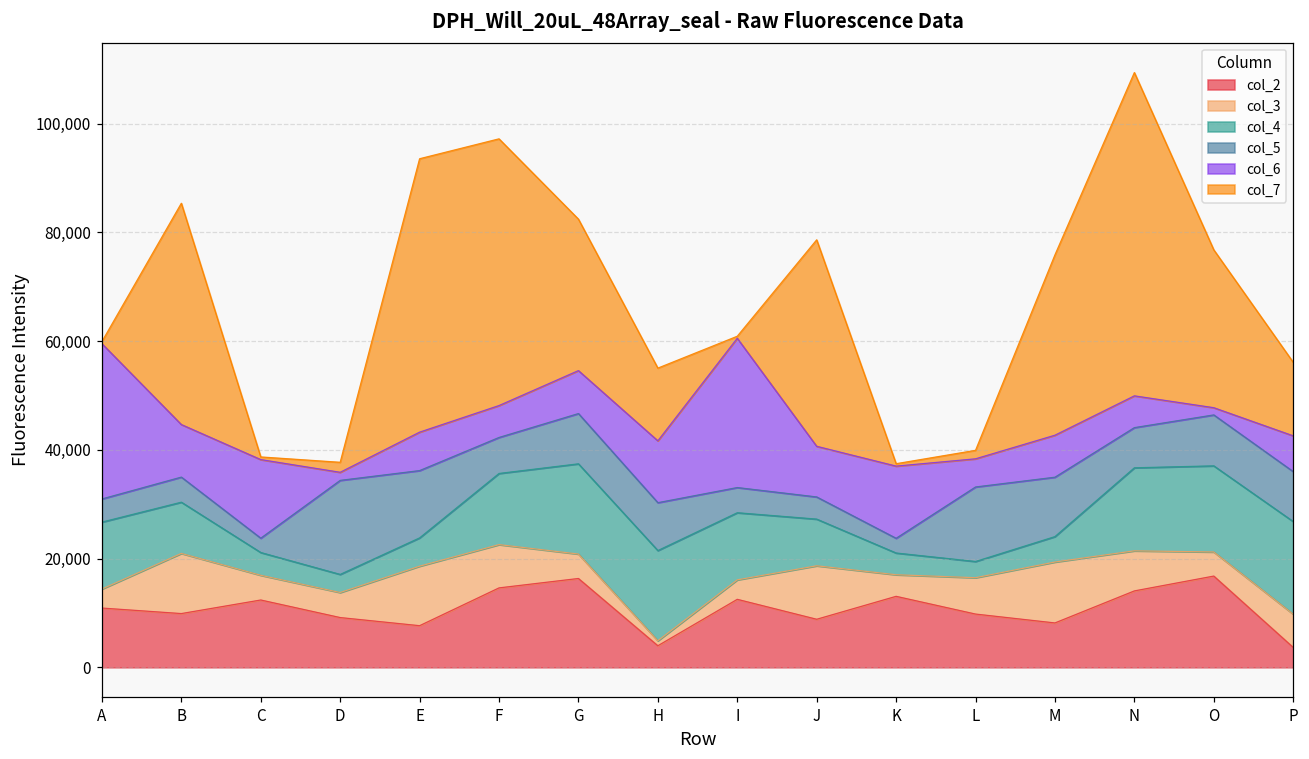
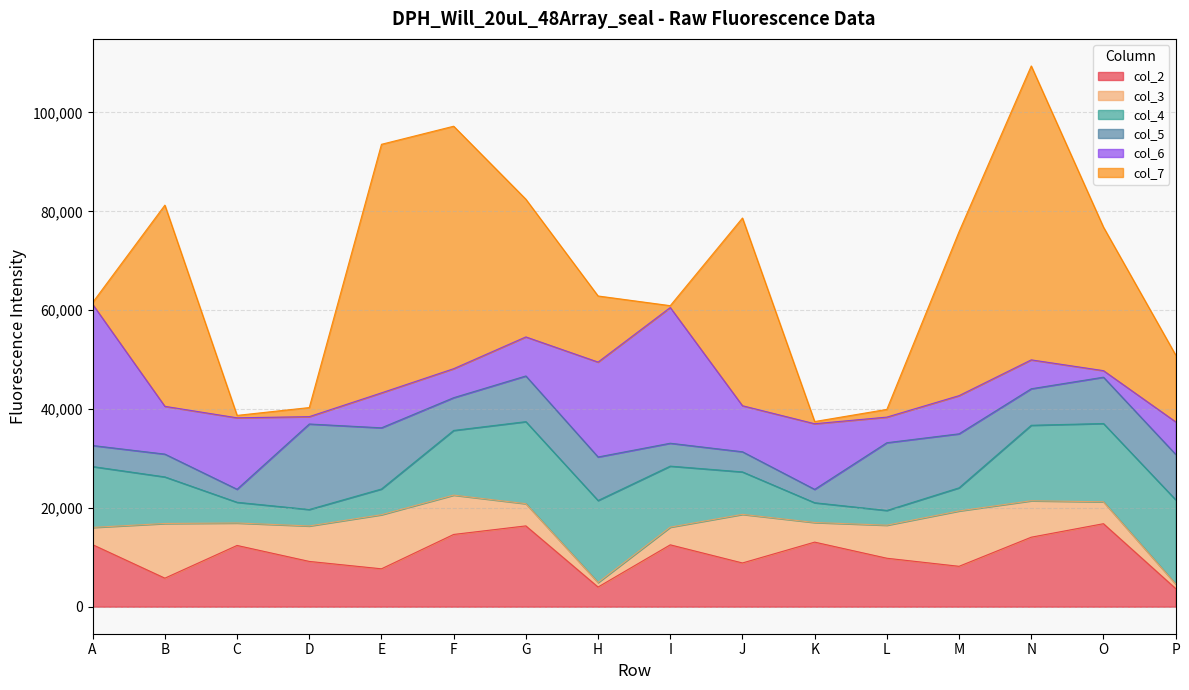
  {
    "col_2": {
-     "A": "11,000",
-     "B": "10,000",
+     "A": "13,000",
+     "B": "6,000",
      "C": "12,000",
      "D": "9,000",
      "E": "8,000",
      "F": "15,000",
      "G": "16,000",
      "H": "4,000",
      "I": "13,000",
      "J": "9,000",
      "K": "13,000",
      "L": "10,000",
      "M": "8,000",
      "N": "14,000",
      "O": "17,000",
      "P": "4,000"
    },
    "col_3": {
      "A": "3,000",
      "B": "11,000",
      "C": "5,000",
-     "D": "5,000",
+     "D": "7,000",
      "E": "11,000",
      "F": "8,000",
      "G": "4,000",
      "H": "1,000",
      "I": "4,000",
      "J": "10,000",
      "K": "4,000",
      "L": "7,000",
      "M": "11,000",
      "N": "7,000",
      "O": "4,000",
-     "P": "6,000"
+     "P": "1,000"
    },
    "col_6": {
      "B": "10,000",
      "D": "1,000",
      "E": "7,000",
      "F": "6,000",
      "G": "8,000",
-     "H": "11,000",
+     "H": "19,000",
      "J": "9,000",
      "L": "5,000",
      "M": "8,000",
      "N": "6,000",
      "O": "1,000",
      "P": "7,000"
    },
    "col_7": {
      "B": "41,000",
      "D": "2,000",
      "E": "50,000",
      "F": "49,000",
      "G": "28,000",
      "H": "13,000",
      "J": "38,000",
      "L": "2,000",
      "M": "33,000",
      "N": "59,000",
      "O": "29,000",
      "P": "14,000"
    }
  }
